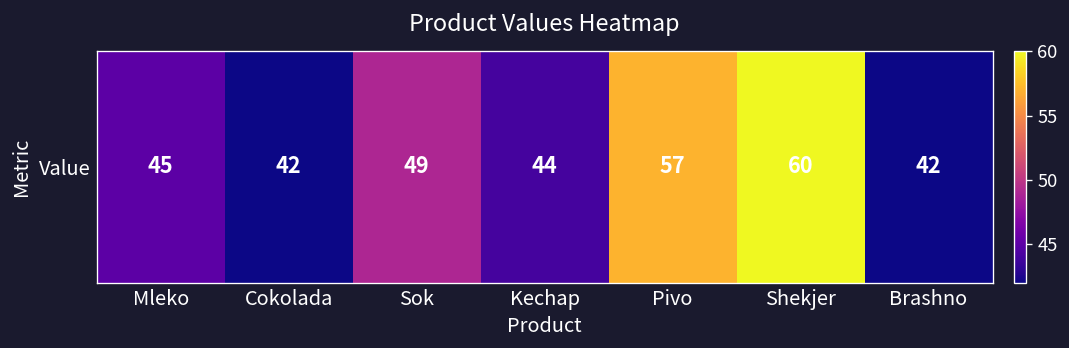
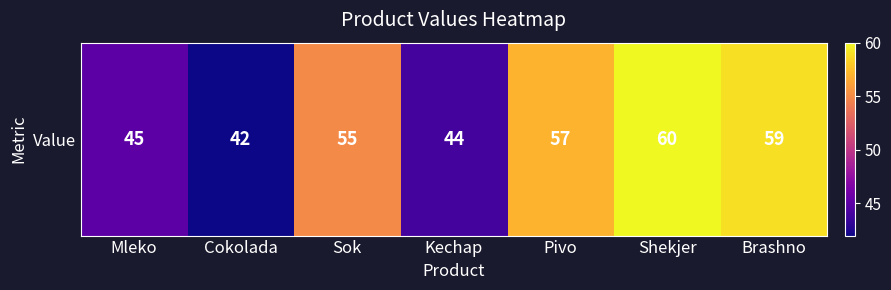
  {
    "Value": {
      "Mleko": 45,
      "Cokolada": 42,
-     "Sok": 49,
+     "Sok": 55,
      "Kechap": 44,
      "Pivo": 57,
      "Shekjer": 60,
-     "Brashno": 42
+     "Brashno": 59
    }
  }
